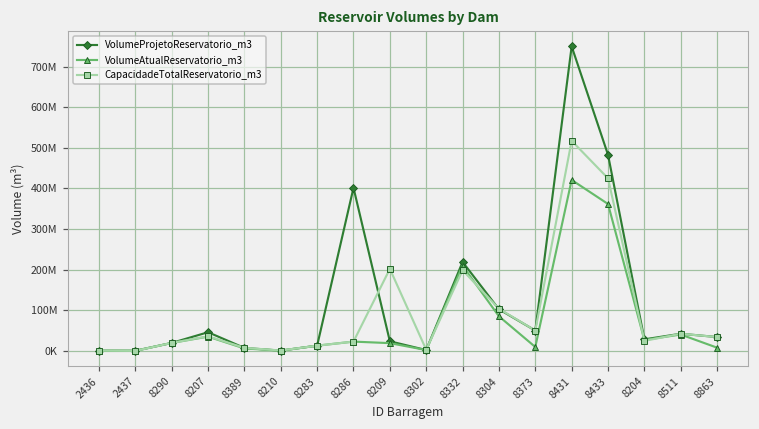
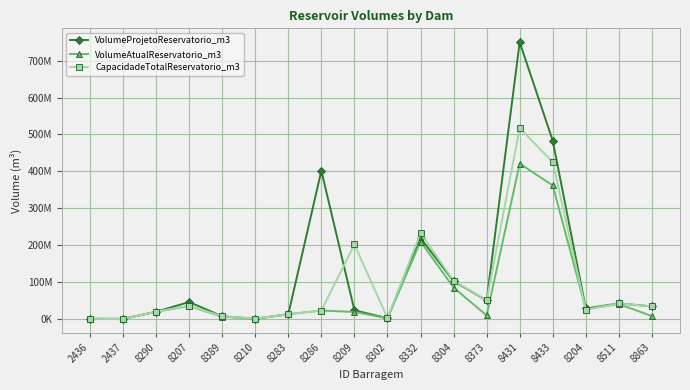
  {
    "VolumeProjetoReservatorio_m3": {
      "8207": 50000000,
      "8286": 400000000,
      "8332": 220000000,
      "8431": 750000000,
      "8433": 480000000
    },
    "VolumeAtualReservatorio_m3": {
      "8332": 210000000,
      "8304": 90000000,
      "8373": 10000000,
      "8431": 420000000,
      "8433": 360000000,
      "8863": 10000000
    },
    "CapacidadeTotalReservatorio_m3": {
      "8209": 200000000,
-     "8332": 200000000,
+     "8332": 230000000,
      "8431": 520000000,
      "8433": 430000000
    }
  }
